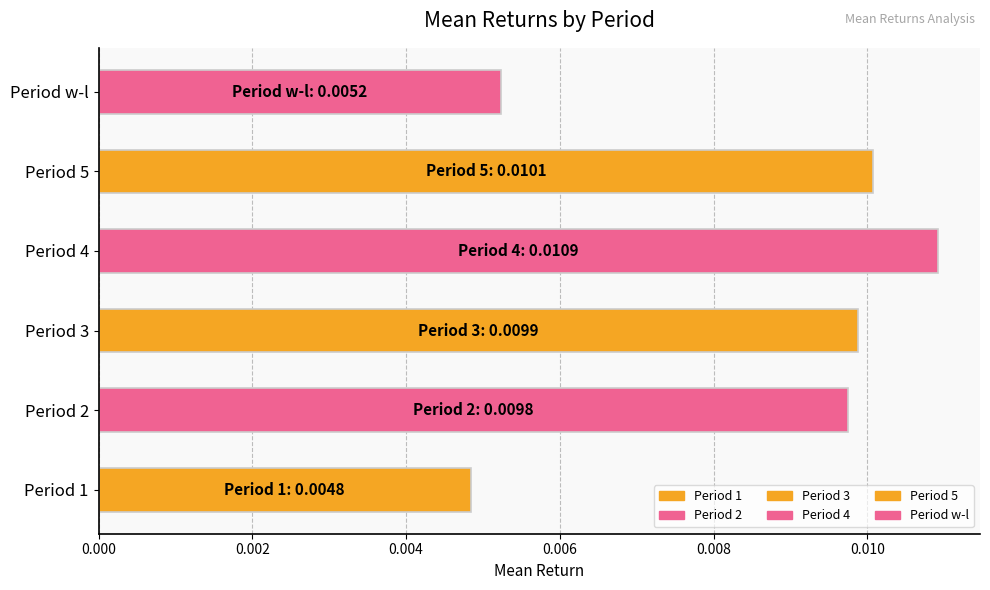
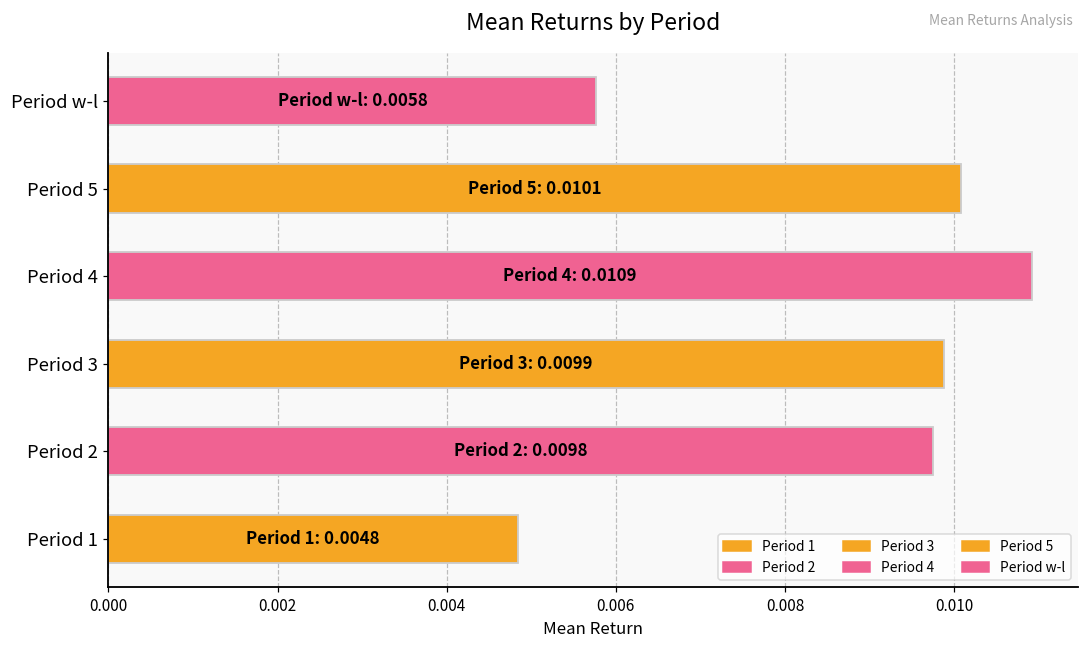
  {
-   "Period w-l": 0.0052,
+   "Period w-l": 0.0058,
    "Period 5": 0.0101,
    "Period 4": 0.0109,
    "Period 3": 0.0099,
    "Period 2": 0.0098,
    "Period 1": 0.0048
  }
